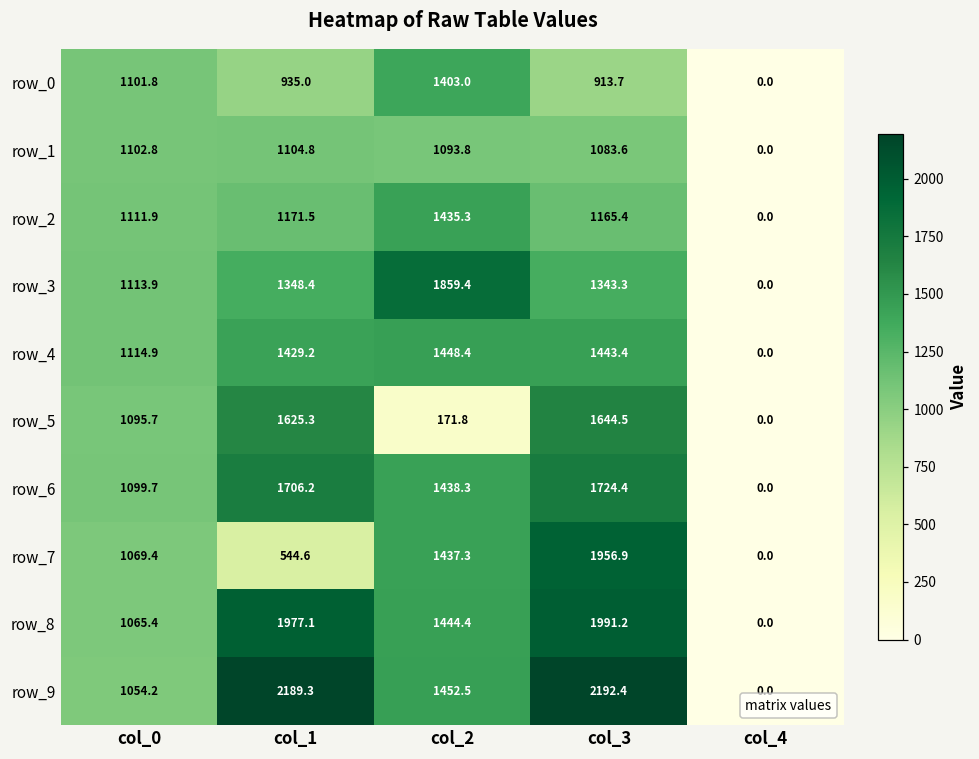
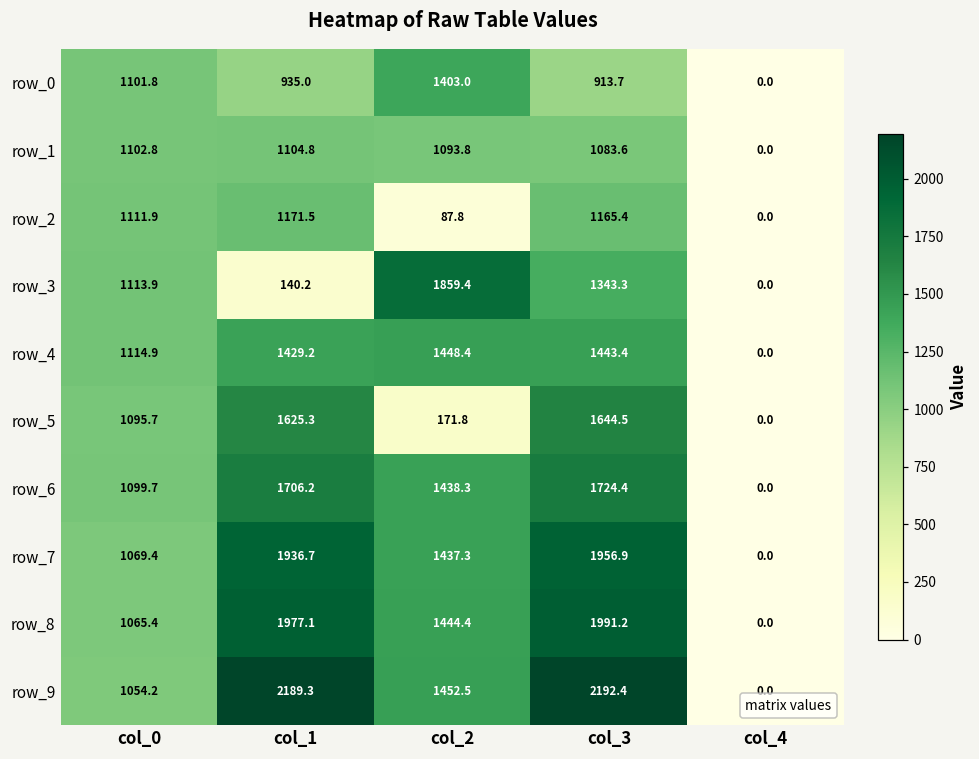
  {
    "row_0": {
      "col_0": 1101.8,
      "col_1": 935.0,
      "col_2": 1403.0,
      "col_3": 913.7,
      "col_4": 0.0
    },
    "row_1": {
      "col_0": 1102.8,
      "col_1": 1104.8,
      "col_2": 1093.8,
      "col_3": 1083.6,
      "col_4": 0.0
    },
    "row_2": {
      "col_0": 1111.9,
      "col_1": 1171.5,
-     "col_2": 1435.3,
+     "col_2": 87.8,
      "col_3": 1165.4,
      "col_4": 0.0
    },
    "row_3": {
      "col_0": 1113.9,
-     "col_1": 1348.4,
+     "col_1": 140.2,
      "col_2": 1859.4,
      "col_3": 1343.3,
      "col_4": 0.0
    },
    "row_4": {
      "col_0": 1114.9,
      "col_1": 1429.2,
      "col_2": 1448.4,
      "col_3": 1443.4,
      "col_4": 0.0
    },
    "row_5": {
      "col_0": 1095.7,
      "col_1": 1625.3,
      "col_2": 171.8,
      "col_3": 1644.5,
      "col_4": 0.0
    },
    "row_6": {
      "col_0": 1099.7,
      "col_1": 1706.2,
      "col_2": 1438.3,
      "col_3": 1724.4,
      "col_4": 0.0
    },
    "row_7": {
      "col_0": 1069.4,
-     "col_1": 544.6,
+     "col_1": 1936.7,
      "col_2": 1437.3,
      "col_3": 1956.9,
      "col_4": 0.0
    },
    "row_8": {
      "col_0": 1065.4,
      "col_1": 1977.1,
      "col_2": 1444.4,
      "col_3": 1991.2,
      "col_4": 0.0
    },
    "row_9": {
      "col_0": 1054.2,
      "col_1": 2189.3,
      "col_2": 1452.5,
      "col_3": 2192.4
    }
  }
